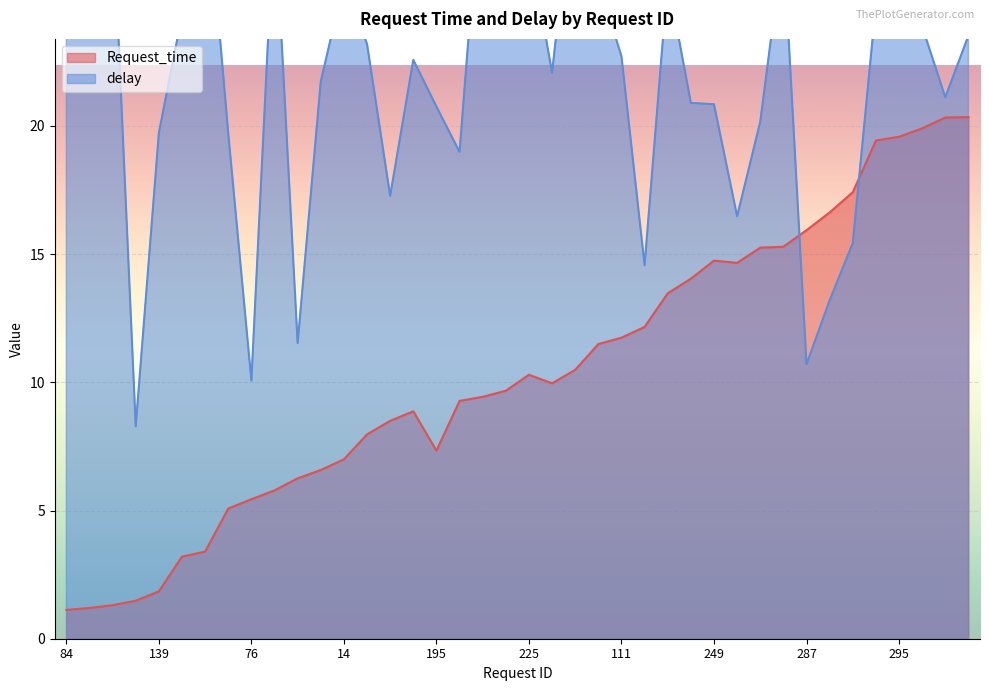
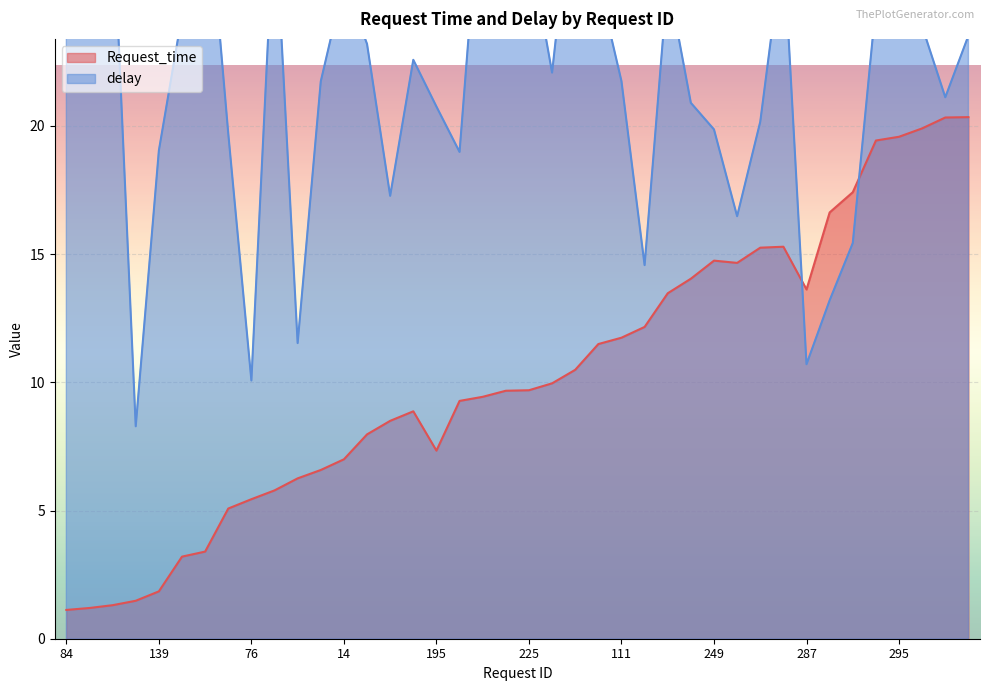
  {
    "Request_time": {
      "84": 1.1,
      "139": 1.8,
      "76": 5.4,
      "195": 7.3,
-     "225": 10.3,
+     "225": 9.7,
      "111": 11.7,
      "249": 14.7,
-     "287": 15.9,
+     "287": 13.6,
      "295": 19.6
    },
    "delay": {
-     "139": 19.7,
+     "139": 19.0,
      "76": 10.1,
      "195": 20.8,
-     "111": 22.7,
-     "249": 20.8,
+     "111": 21.7,
+     "249": 19.9,
      "287": 10.7
    }
  }
